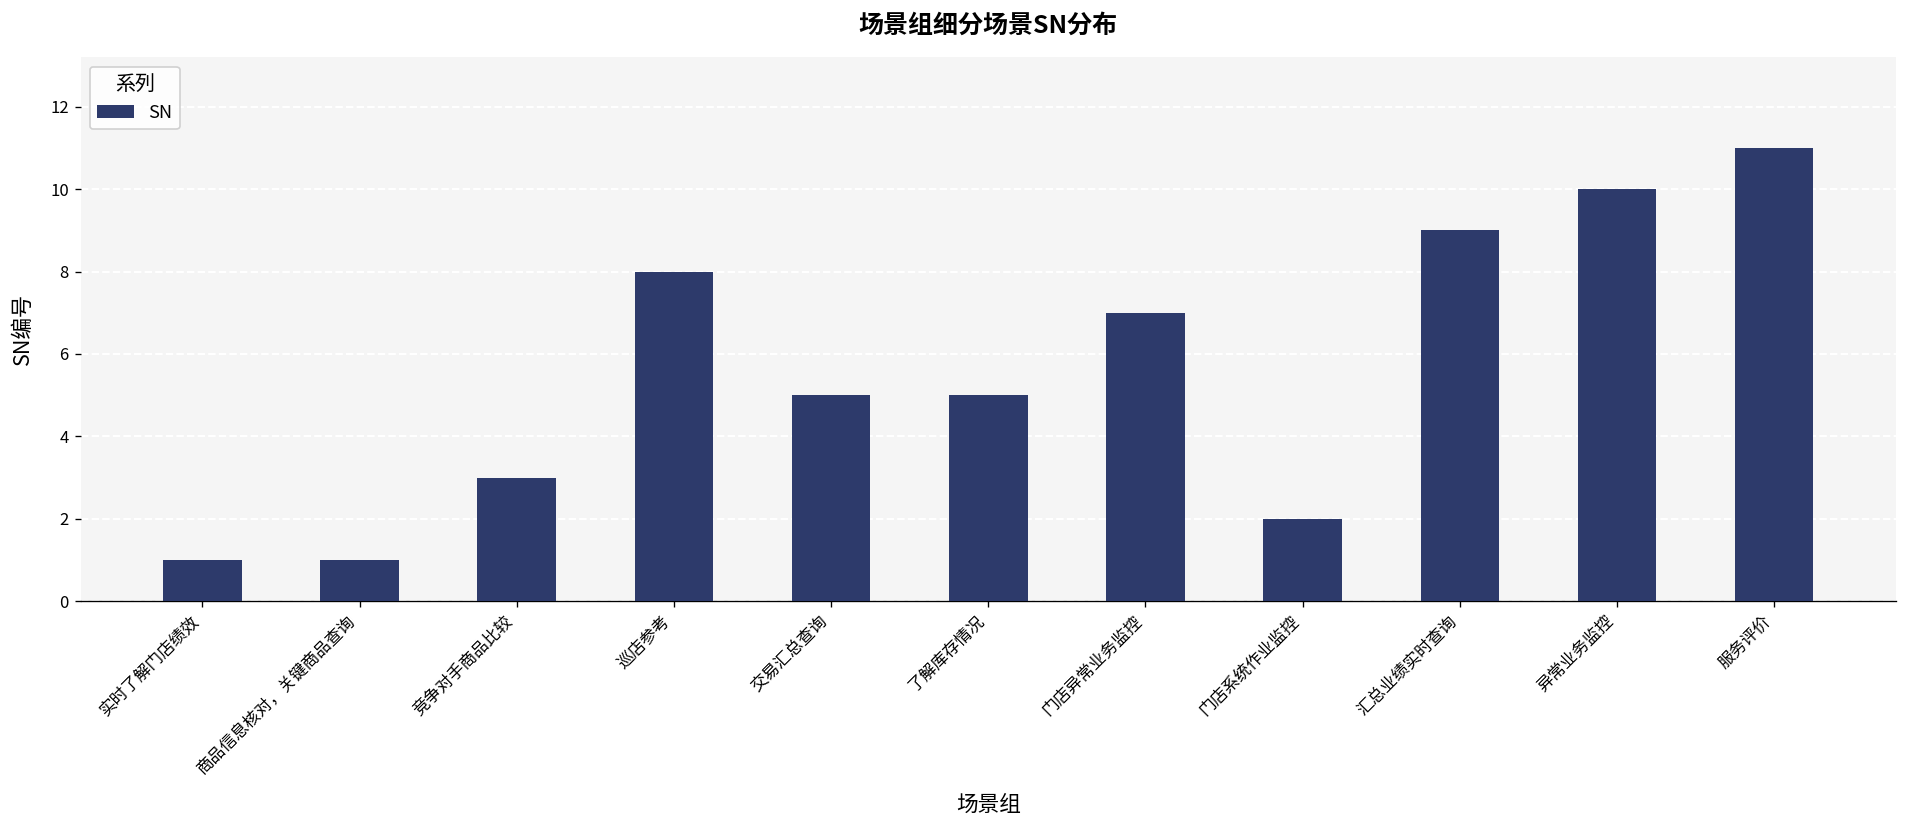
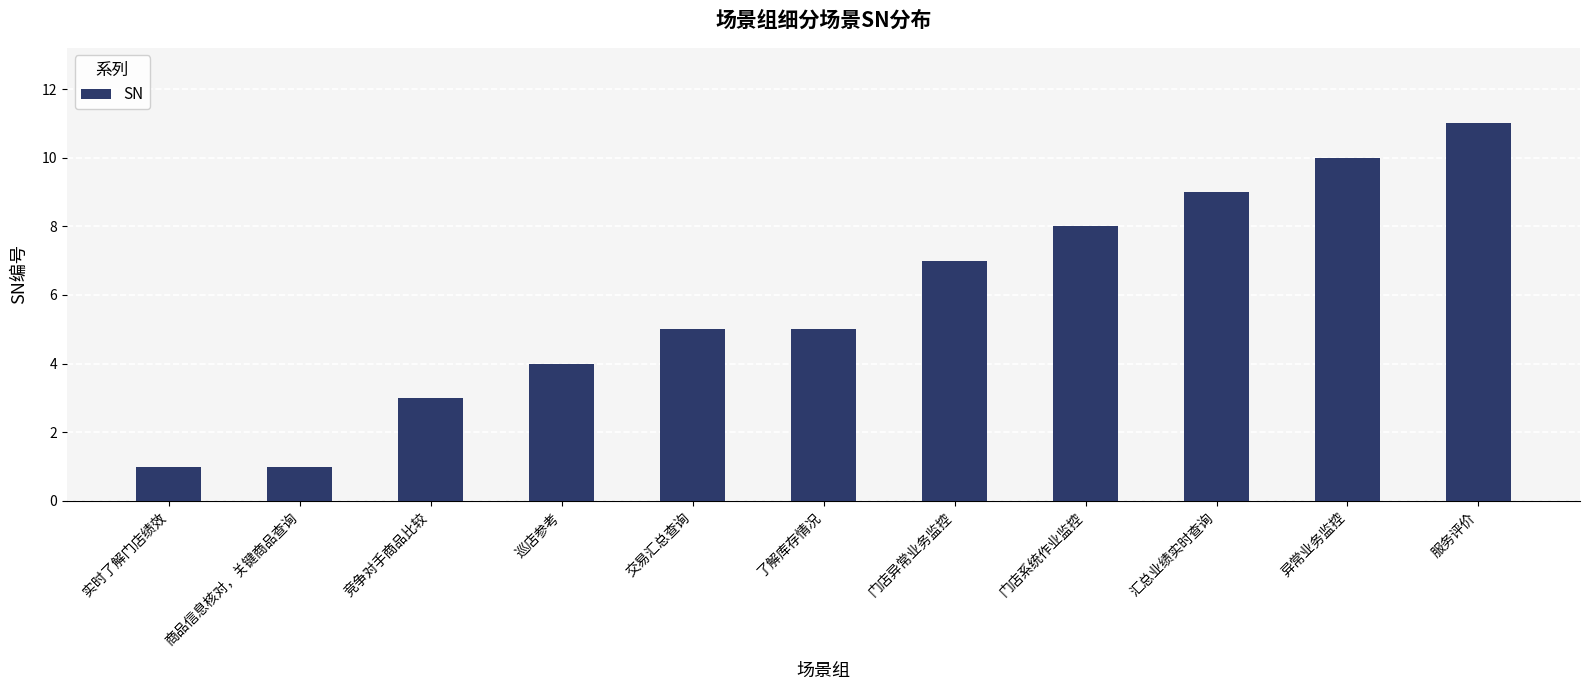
  {
    "实时了解门店绩效": 1,
    "商品信息核对，关键商品查询": 1,
    "竞争对手商品比较": 3,
-   "巡店参考": 8,
+   "巡店参考": 4,
    "交易汇总查询": 5,
    "了解库存情况": 5,
    "门店异常业务监控": 7,
-   "门店系统作业监控": 2,
+   "门店系统作业监控": 8,
    "汇总业绩实时查询": 9,
    "异常业务监控": 10,
    "服务评价": 11
  }
